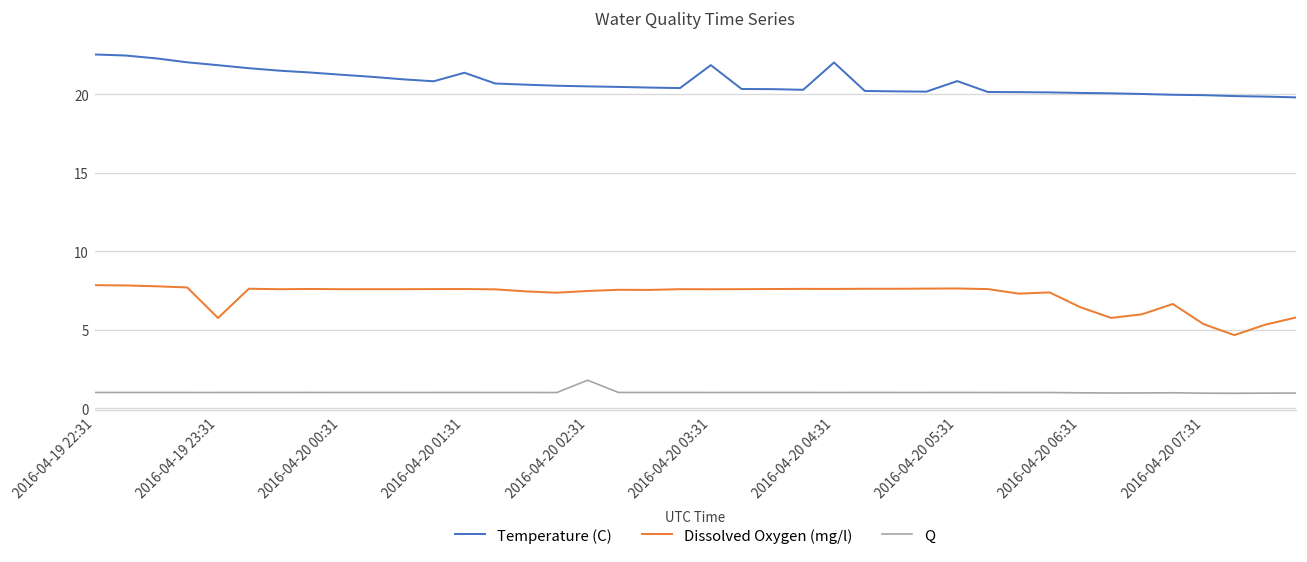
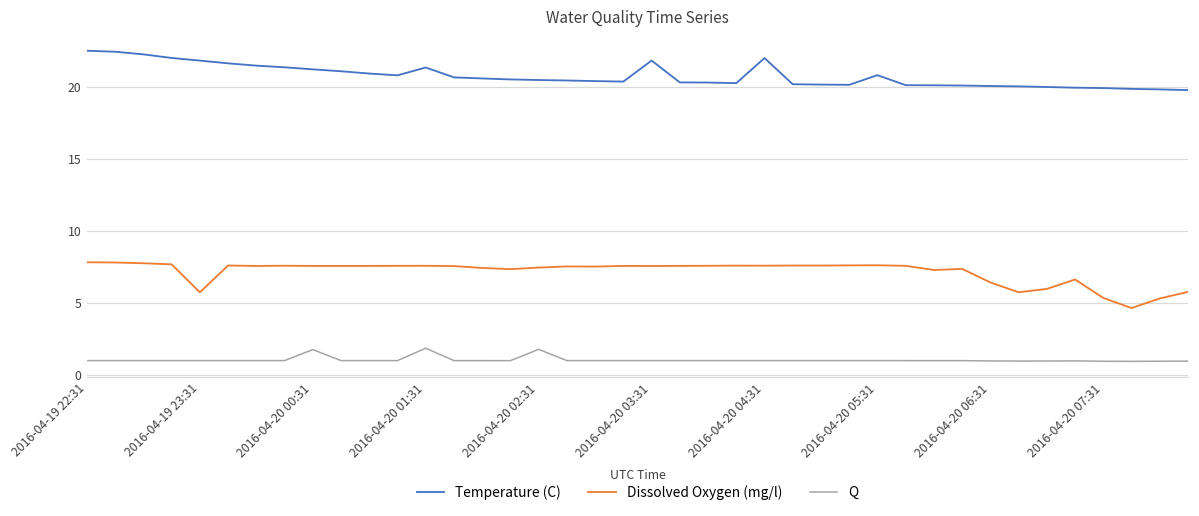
  {
    "Temperature (C)": {
      "2016-04-19 22:31": 22.5,
      "2016-04-19 23:31": 21.9,
      "2016-04-20 00:31": 21.2,
      "2016-04-20 01:31": 21.4,
      "2016-04-20 02:31": 20.5,
      "2016-04-20 03:31": 21.9,
      "2016-04-20 04:31": 22.0,
      "2016-04-20 05:31": 20.8,
      "2016-04-20 06:31": 20.1,
      "2016-04-20 07:31": 19.9
    },
    "Dissolved Oxygen (mg/l)": {
      "2016-04-19 22:31": 7.8,
      "2016-04-19 23:31": 5.7,
      "2016-04-20 00:31": 7.6,
      "2016-04-20 01:31": 7.6,
      "2016-04-20 02:31": 7.5,
      "2016-04-20 03:31": 7.6,
      "2016-04-20 04:31": 7.6,
      "2016-04-20 05:31": 7.6,
      "2016-04-20 06:31": 6.4,
      "2016-04-20 07:31": 5.4
    },
    "Q": {
      "2016-04-19 22:31": 1.0,
      "2016-04-19 23:31": 1.0,
-     "2016-04-20 00:31": 1.0,
-     "2016-04-20 01:31": 1.0,
+     "2016-04-20 00:31": 1.8,
+     "2016-04-20 01:31": 1.9,
      "2016-04-20 02:31": 1.8,
      "2016-04-20 03:31": 1.0,
      "2016-04-20 04:31": 1.0,
      "2016-04-20 05:31": 1.0,
      "2016-04-20 06:31": 1.0,
      "2016-04-20 07:31": 0.9
    }
  }
